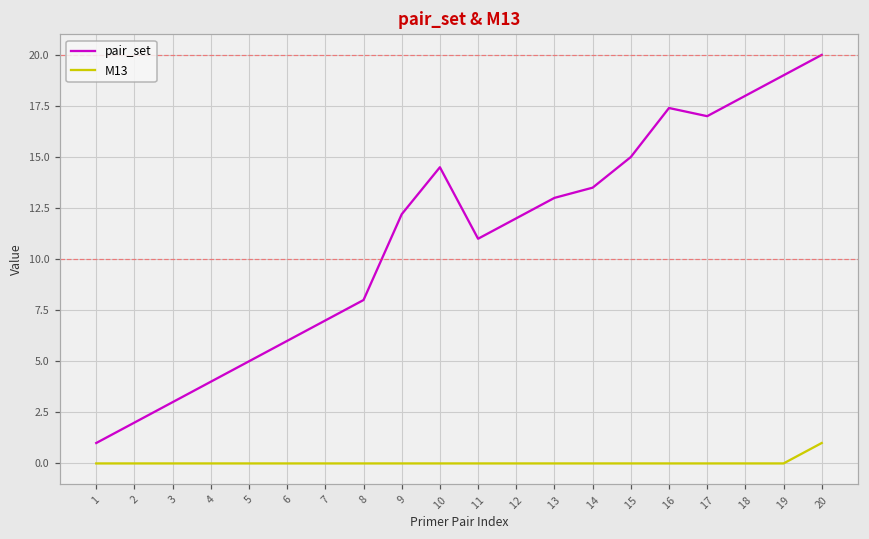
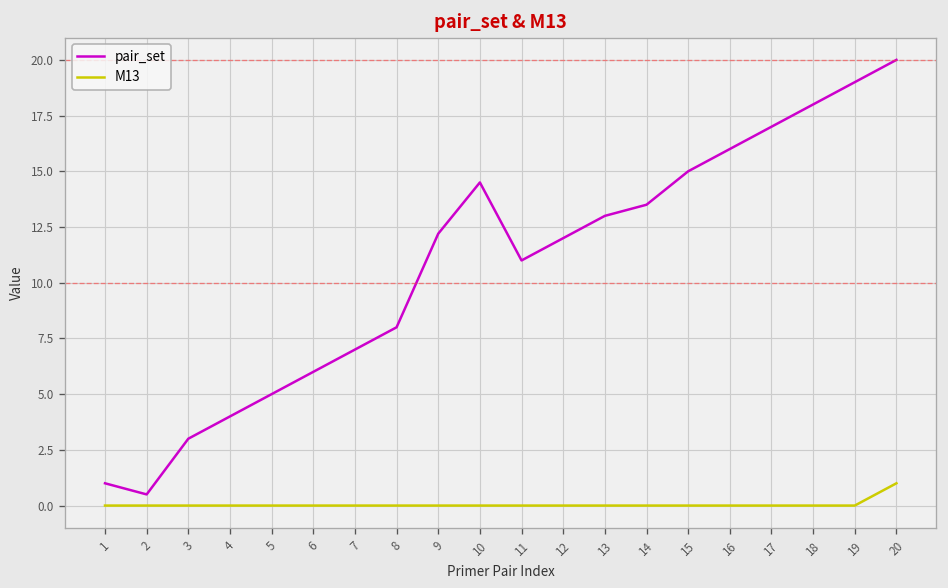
  {
    "pair_set": {
      "1": 1.0,
-     "2": 2.0,
+     "2": 0.5,
      "3": 3.0,
      "4": 4.0,
      "5": 5.0,
      "6": 6.0,
      "7": 7.0,
      "8": 8.0,
      "9": 12.2,
      "10": 14.5,
      "11": 11.0,
      "12": 12.0,
      "13": 13.0,
      "14": 13.5,
      "15": 15.0,
-     "16": 17.4,
+     "16": 16.0,
      "17": 17.0,
      "18": 18.0,
      "19": 19.0,
      "20": 20.0
    },
    "M13": {
      "1": 0.0,
      "2": 0.0,
      "3": 0.0,
      "4": 0.0,
      "5": 0.0,
      "6": 0.0,
      "7": 0.0,
      "8": 0.0,
      "9": 0.0,
      "10": 0.0,
      "11": 0.0,
      "12": 0.0,
      "13": 0.0,
      "14": 0.0,
      "15": 0.0,
      "16": 0.0,
      "17": 0.0,
      "18": 0.0,
      "19": 0.0,
      "20": 1.0
    }
  }
